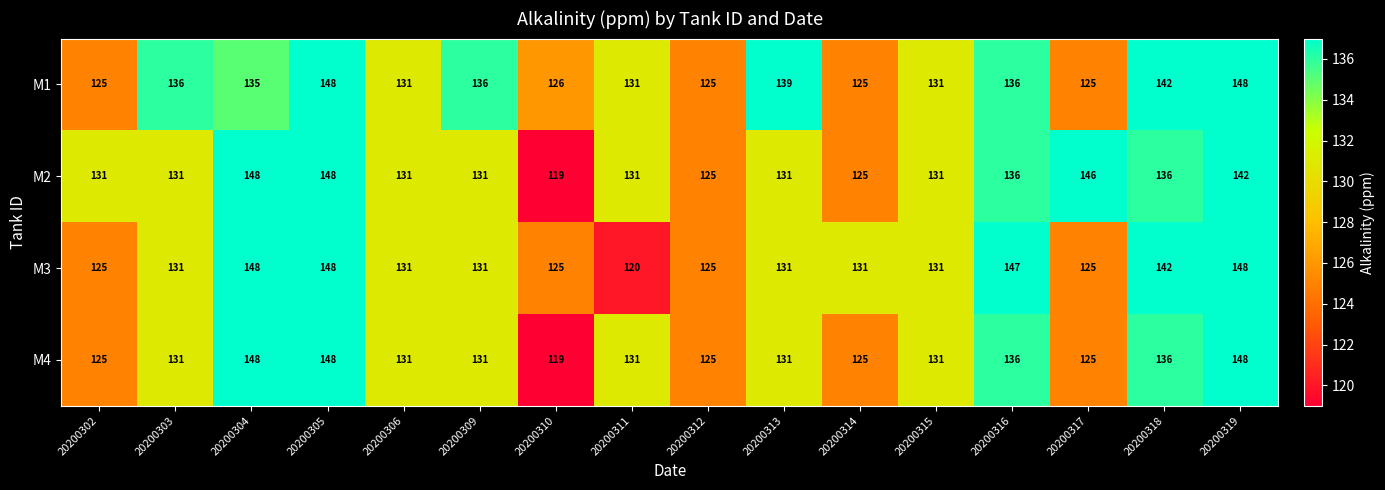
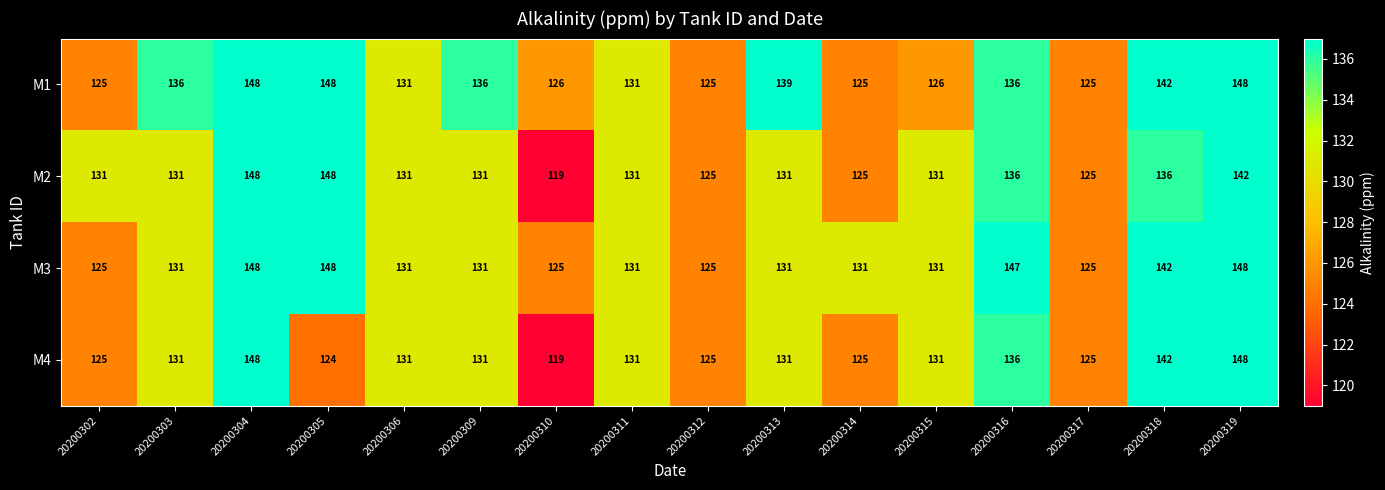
  {
    "M1": {
      "20200302": 125,
      "20200303": 136,
-     "20200304": 135,
+     "20200304": 148,
      "20200305": 148,
      "20200306": 131,
      "20200309": 136,
      "20200310": 126,
      "20200311": 131,
      "20200312": 125,
      "20200313": 139,
      "20200314": 125,
-     "20200315": 131,
+     "20200315": 126,
      "20200316": 136,
      "20200317": 125,
      "20200318": 142,
      "20200319": 148
    },
    "M2": {
      "20200302": 131,
      "20200303": 131,
      "20200304": 148,
      "20200305": 148,
      "20200306": 131,
      "20200309": 131,
      "20200310": 119,
      "20200311": 131,
      "20200312": 125,
      "20200313": 131,
      "20200314": 125,
      "20200315": 131,
      "20200316": 136,
-     "20200317": 146,
+     "20200317": 125,
      "20200318": 136,
      "20200319": 142
    },
    "M3": {
      "20200302": 125,
      "20200303": 131,
      "20200304": 148,
      "20200305": 148,
      "20200306": 131,
      "20200309": 131,
      "20200310": 125,
-     "20200311": 120,
+     "20200311": 131,
      "20200312": 125,
      "20200313": 131,
      "20200314": 131,
      "20200315": 131,
      "20200316": 147,
      "20200317": 125,
      "20200318": 142,
      "20200319": 148
    },
    "M4": {
      "20200302": 125,
      "20200303": 131,
      "20200304": 148,
-     "20200305": 148,
+     "20200305": 124,
      "20200306": 131,
      "20200309": 131,
      "20200310": 119,
      "20200311": 131,
      "20200312": 125,
      "20200313": 131,
      "20200314": 125,
      "20200315": 131,
      "20200316": 136,
      "20200317": 125,
-     "20200318": 136,
+     "20200318": 142,
      "20200319": 148
    }
  }
